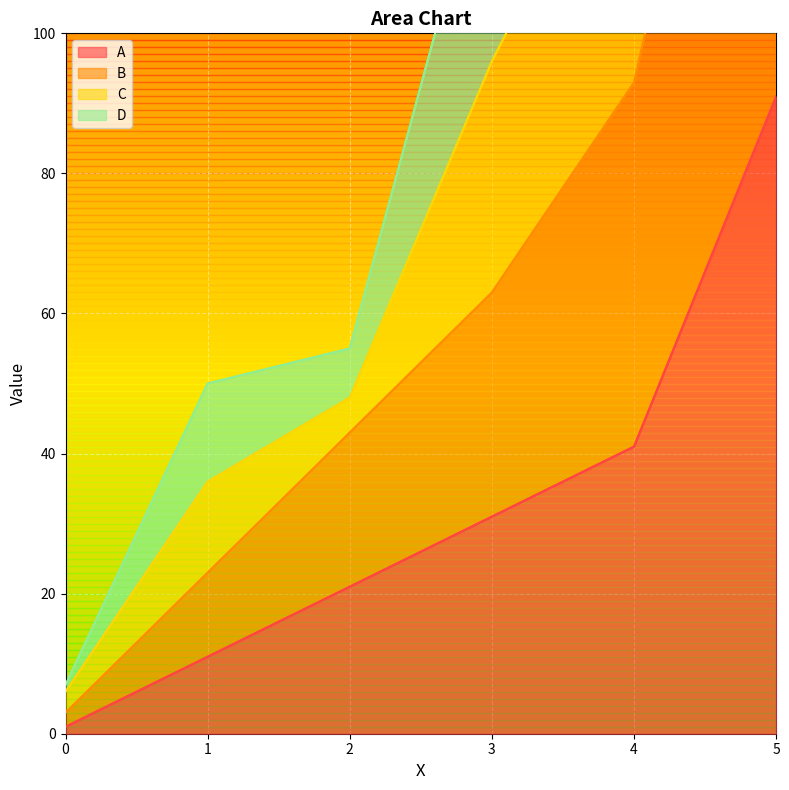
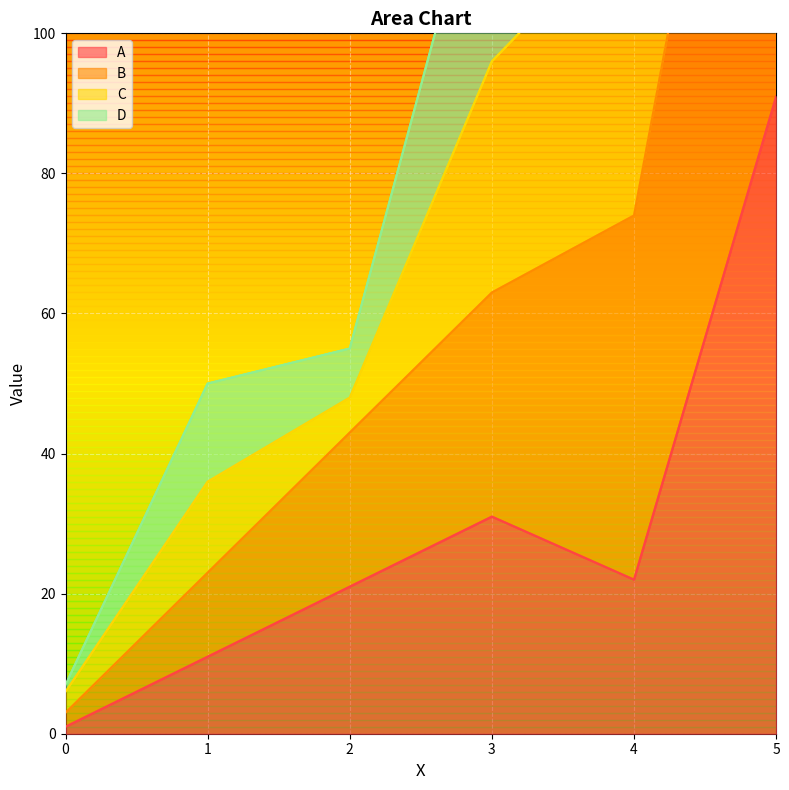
  {
    "A": {
      "0": 1,
      "1": 11,
      "2": 21,
      "3": 31,
-     "4": 41,
+     "4": 22,
      "5": 91
    },
    "B": {
      "0": 3,
      "1": 23,
      "2": 43,
      "3": 63
    },
    "C": {
      "0": 3,
      "1": 13,
      "2": 5,
      "3": 33
    },
    "D": {
      "0": 1,
      "1": 14,
      "2": 7
    }
  }
